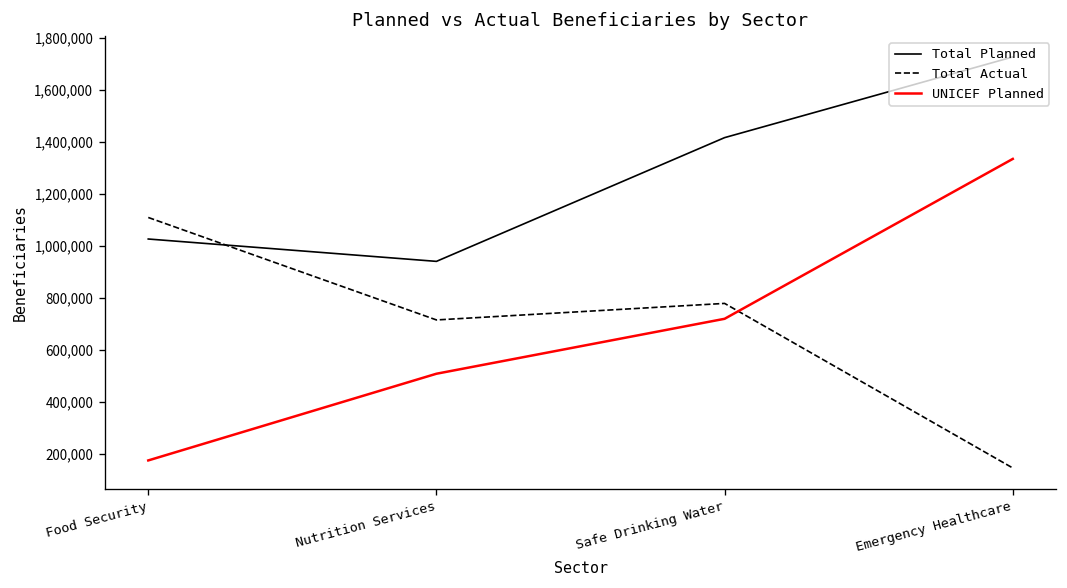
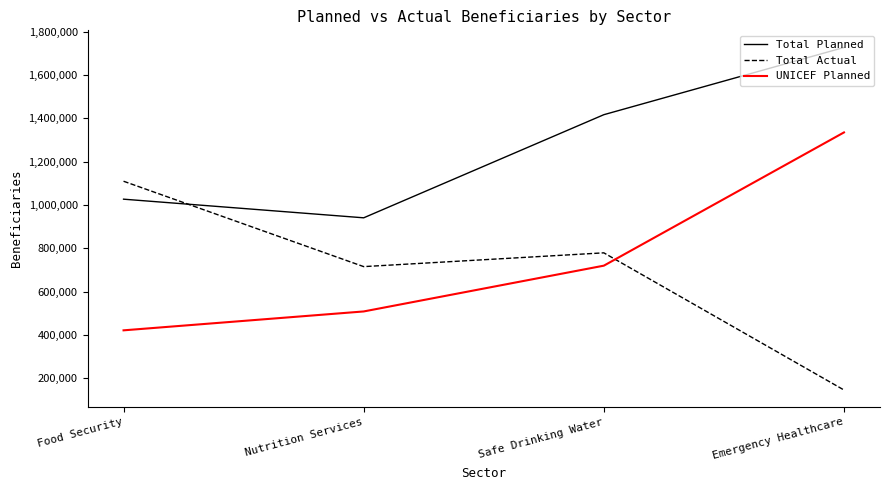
  {
    "UNICEF Planned": {
-     "Food Security": "180,000",
+     "Food Security": "420,000",
      "Nutrition Services": "510,000",
      "Safe Drinking Water": "720,000",
      "Emergency Healthcare": "1,340,000"
    }
  }
